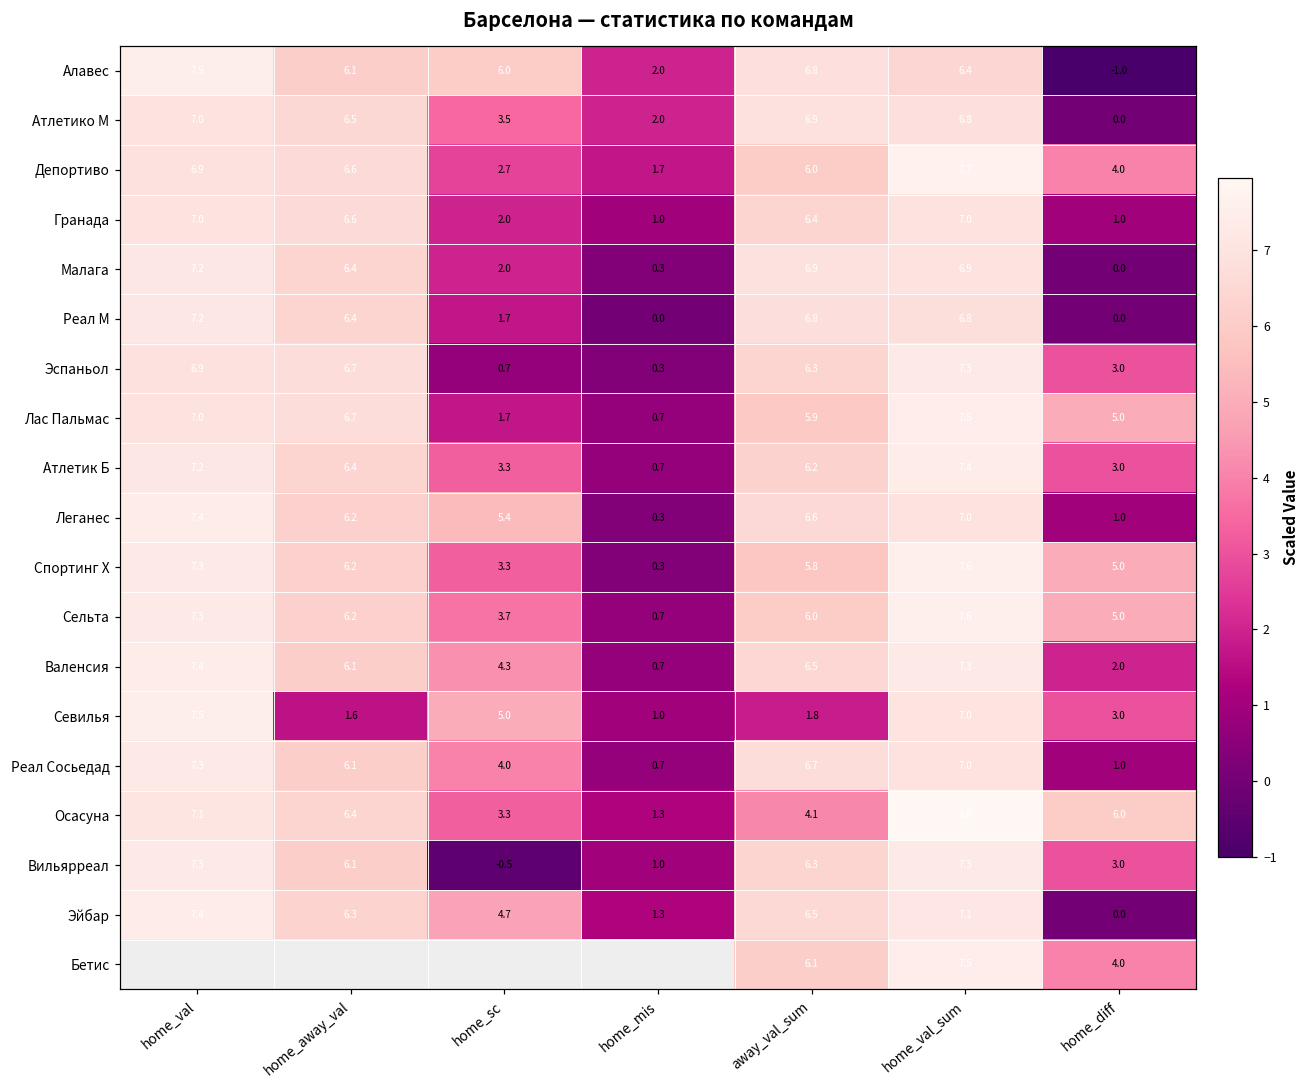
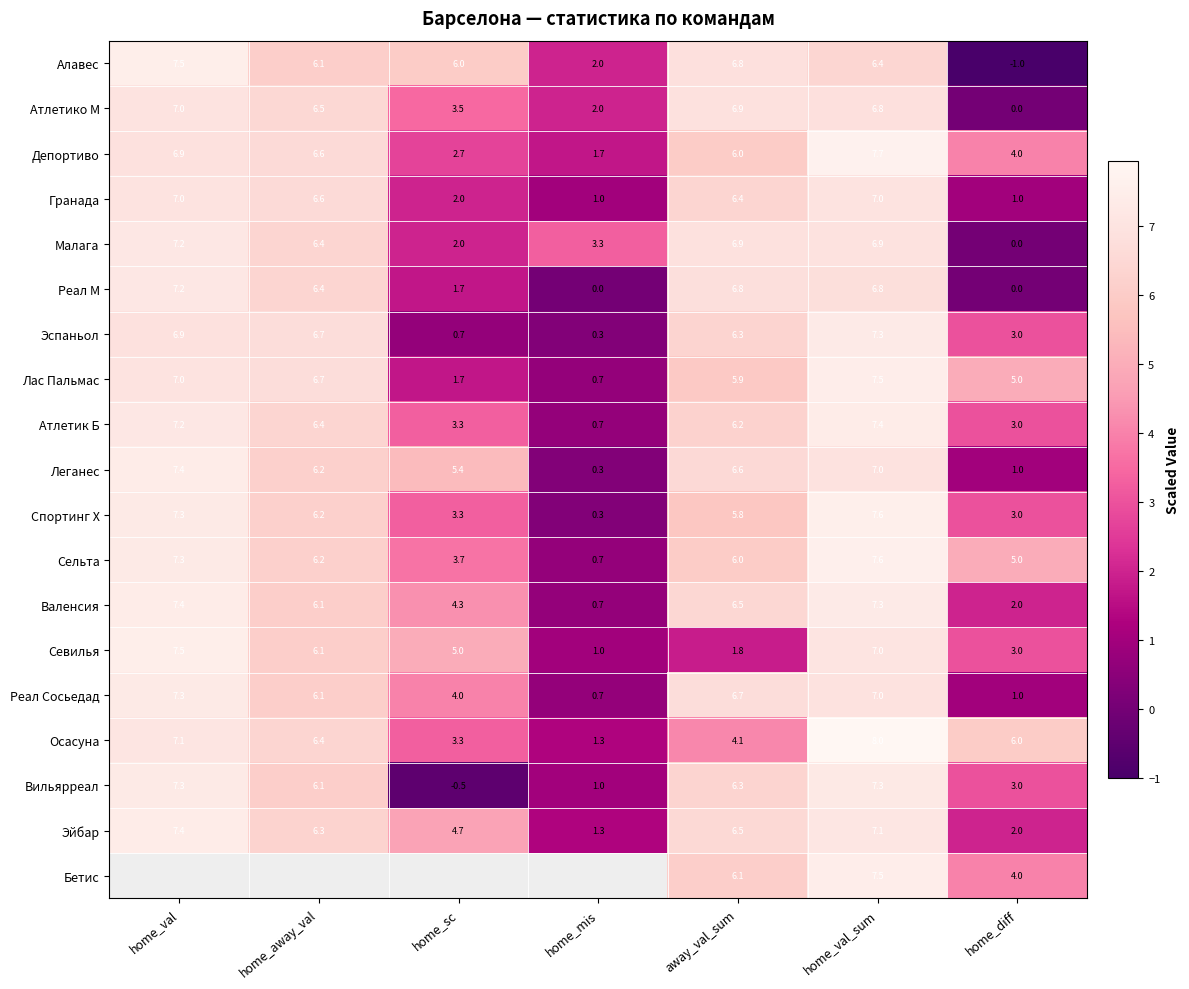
  {
    "Алавес": {
      "home_away_val": 6.1,
      "home_sc": 6.0,
      "home_mis": 2.0,
      "home_diff": -1.0
    },
    "Атлетико М": {
      "home_sc": 3.5,
      "home_mis": 2.0,
      "home_diff": 0.0
    },
    "Депортиво": {
      "home_sc": 2.7,
      "home_mis": 1.7,
      "away_val_sum": 6.0,
      "home_diff": 4.0
    },
    "Гранада": {
      "home_sc": 2.0,
      "home_mis": 1.0,
      "home_diff": 1.0
    },
    "Малага": {
      "home_sc": 2.0,
-     "home_mis": 0.3,
+     "home_mis": 3.3,
      "home_diff": 0.0
    },
    "Реал М": {
      "home_sc": 1.7,
      "home_mis": 0.0,
      "home_diff": 0.0
    },
    "Эспаньол": {
      "home_sc": 0.7,
      "home_mis": 0.3,
      "home_diff": 3.0
    },
    "Лас Пальмас": {
      "home_sc": 1.7,
      "home_mis": 0.7,
      "away_val_sum": 5.9,
      "home_diff": 5.0
    },
    "Атлетик Б": {
      "home_sc": 3.3,
      "home_mis": 0.7,
      "away_val_sum": 6.2,
      "home_diff": 3.0
    },
    "Леганес": {
      "home_away_val": 6.2,
      "home_sc": 5.4,
      "home_mis": 0.3,
      "home_diff": 1.0
    },
    "Спортинг Х": {
      "home_away_val": 6.2,
      "home_sc": 3.3,
      "home_mis": 0.3,
      "away_val_sum": 5.8,
-     "home_diff": 5.0
+     "home_diff": 3.0
    },
    "Сельта": {
      "home_away_val": 6.2,
      "home_sc": 3.7,
      "home_mis": 0.7,
      "away_val_sum": 6.0,
      "home_diff": 5.0
    },
    "Валенсия": {
      "home_away_val": 6.1,
      "home_sc": 4.3,
      "home_mis": 0.7,
      "home_diff": 2.0
    },
    "Севилья": {
-     "home_away_val": 1.6,
+     "home_away_val": 6.1,
      "home_sc": 5.0,
      "home_mis": 1.0,
      "away_val_sum": 1.8,
      "home_diff": 3.0
    },
    "Реал Сосьедад": {
      "home_away_val": 6.1,
      "home_sc": 4.0,
      "home_mis": 0.7,
      "home_diff": 1.0
    },
    "Осасуна": {
      "home_sc": 3.3,
      "home_mis": 1.3,
      "away_val_sum": 4.1,
      "home_diff": 6.0
    },
    "Вильярреал": {
      "home_away_val": 6.1,
      "home_sc": -0.5,
      "home_mis": 1.0,
      "home_diff": 3.0
    },
    "Эйбар": {
      "home_away_val": 6.3,
      "home_sc": 4.7,
      "home_mis": 1.3,
-     "home_diff": 0.0
+     "home_diff": 2.0
    },
    "Бетис": {
      "away_val_sum": 6.1,
      "home_diff": 4.0
    }
  }
